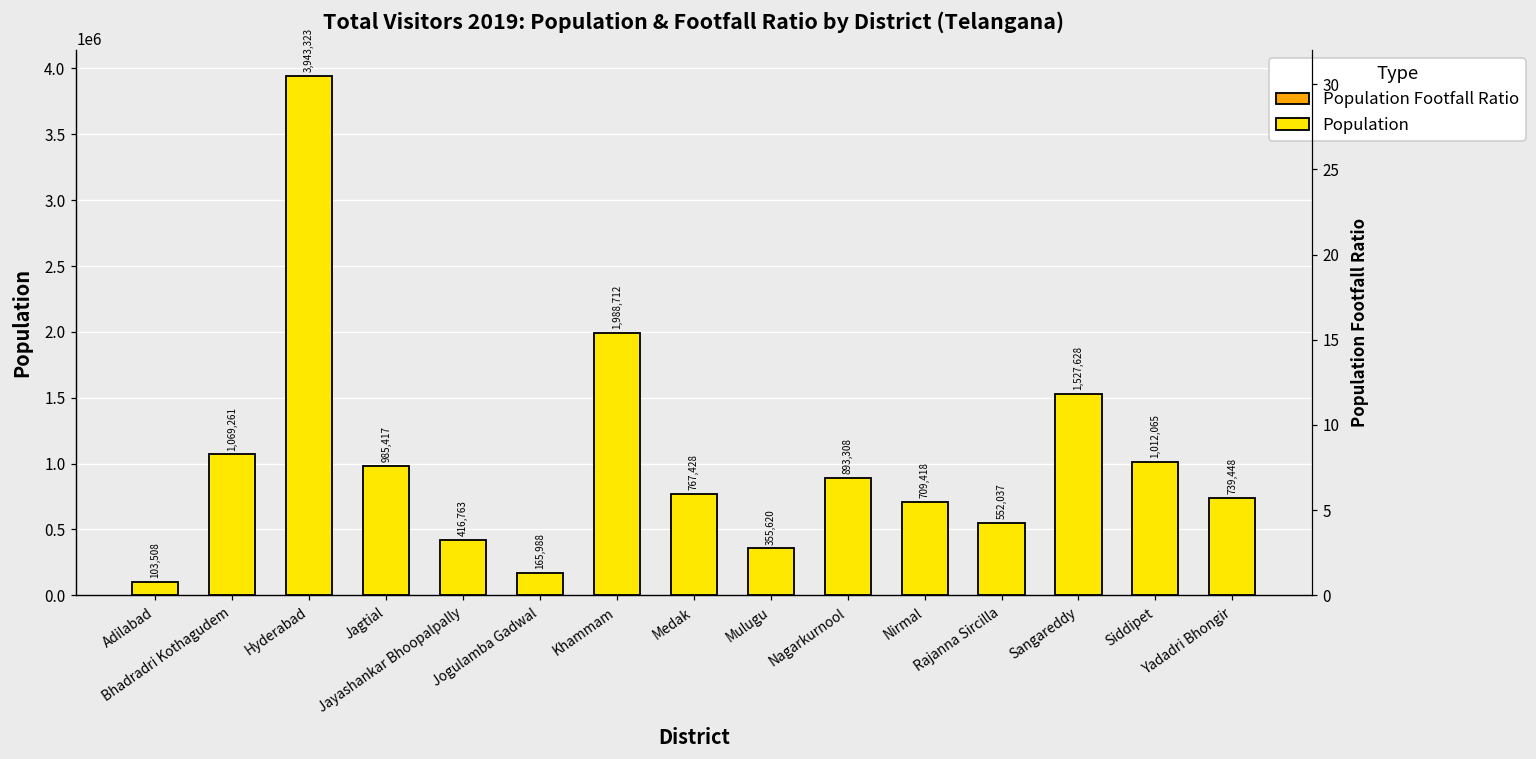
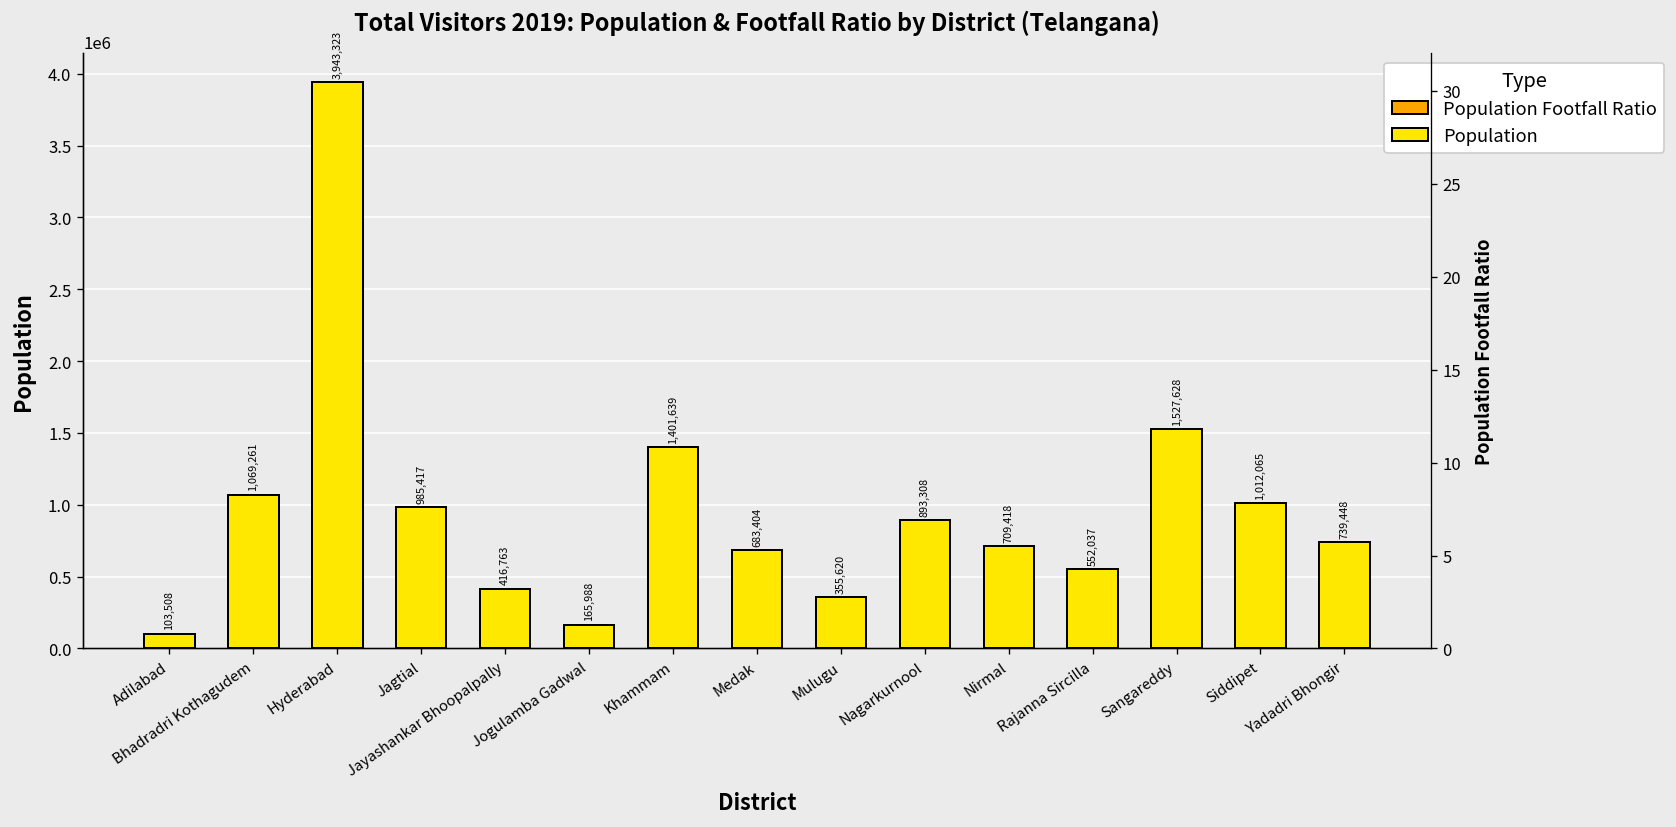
  {
    "Population": {
      "Bhadradri Kothagudem": "1,069,261",
      "Hyderabad": "3,943,323",
      "Jagtial": "985,417",
      "Jayashankar Bhoopalpally": "416,763",
-     "Khammam": "1,988,712",
-     "Medak": "767,428",
+     "Khammam": "1,401,639",
+     "Medak": "683,404",
      "Mulugu": "355,620",
      "Nagarkurnool": "893,308",
      "Nirmal": "709,418",
      "Rajanna Sircilla": "552,037",
      "Sangareddy": "1,527,628",
      "Siddipet": "1,012,065"
    }
  }
